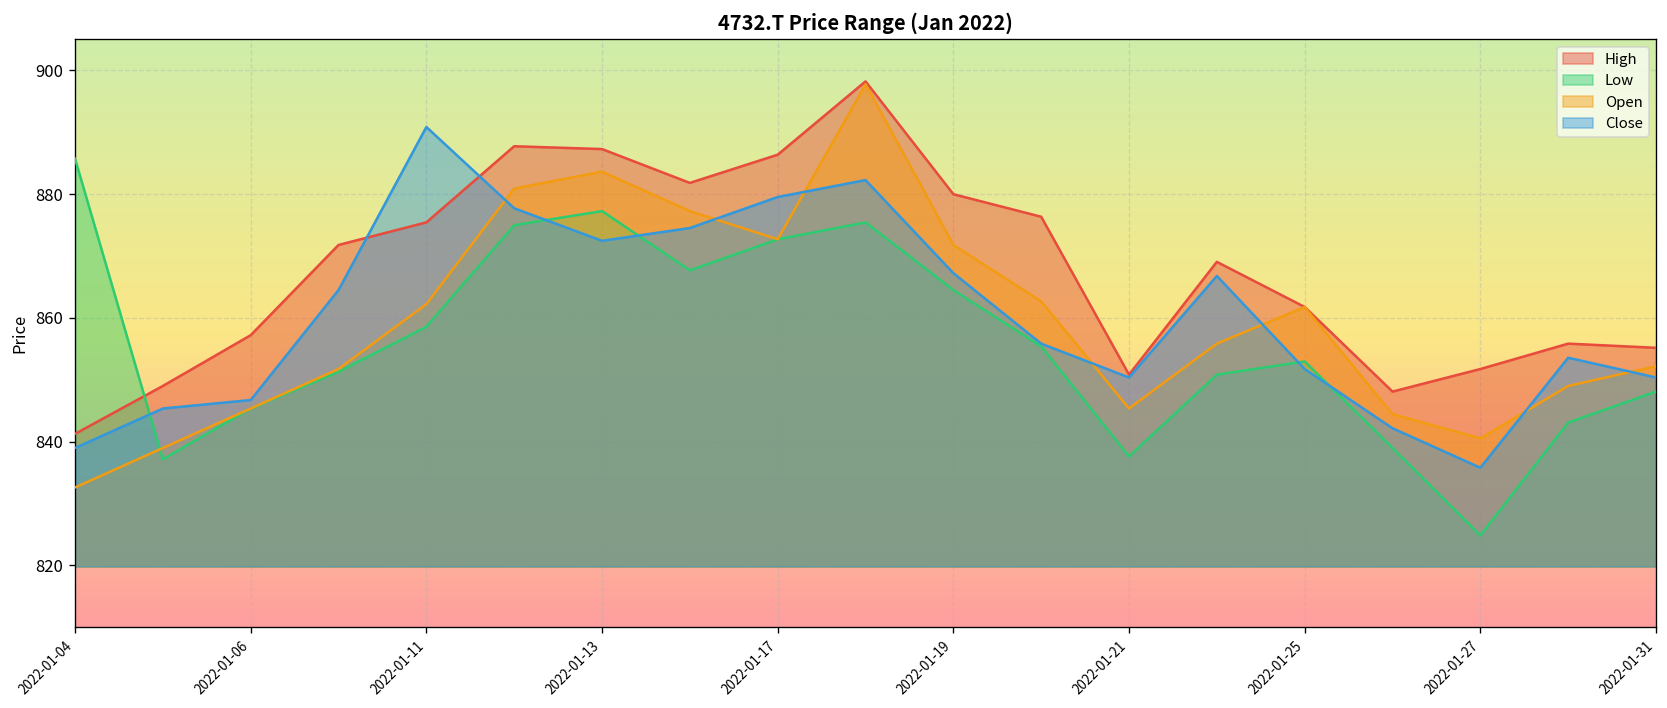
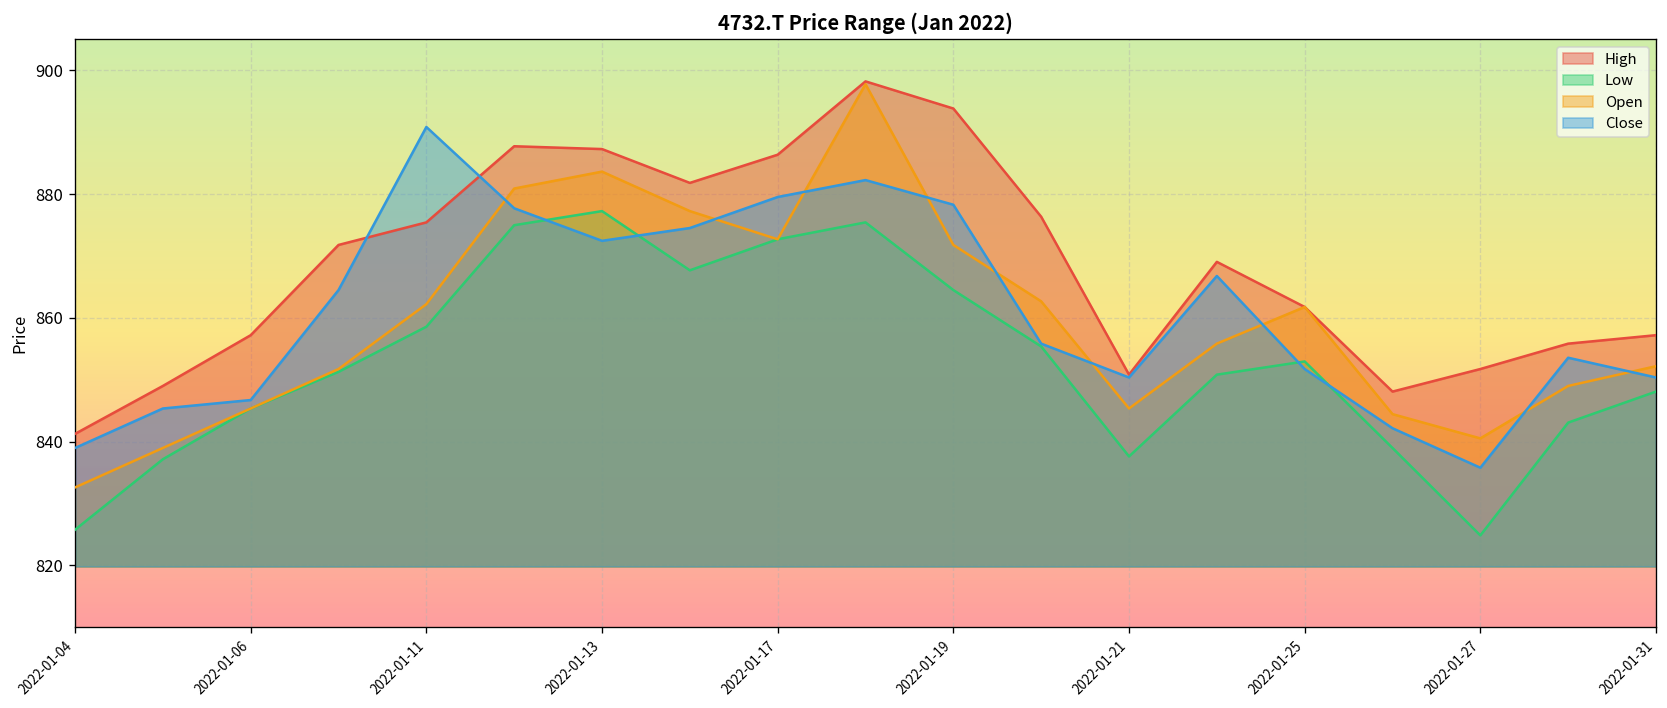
  {
    "High": {
      "2022-01-04": 841,
      "2022-01-06": 857,
      "2022-01-11": 875,
      "2022-01-13": 887,
      "2022-01-17": 886,
-     "2022-01-19": 880,
+     "2022-01-19": 894,
      "2022-01-27": 852,
-     "2022-01-31": 855
+     "2022-01-31": 857
    },
    "Low": {
-     "2022-01-04": 886,
+     "2022-01-04": 826,
      "2022-01-11": 859,
      "2022-01-13": 877,
      "2022-01-19": 864,
      "2022-01-21": 838,
      "2022-01-25": 853,
      "2022-01-27": 825,
      "2022-01-31": 848
    },
    "Open": {
      "2022-01-04": 833,
      "2022-01-11": 862,
      "2022-01-13": 884,
      "2022-01-19": 872,
      "2022-01-21": 845,
      "2022-01-27": 841,
      "2022-01-31": 852
    },
    "Close": {
      "2022-01-04": 839,
      "2022-01-06": 847,
      "2022-01-11": 891,
      "2022-01-13": 872,
      "2022-01-17": 880,
-     "2022-01-19": 867,
+     "2022-01-19": 878,
      "2022-01-25": 852,
      "2022-01-27": 836,
      "2022-01-31": 850
    }
  }
